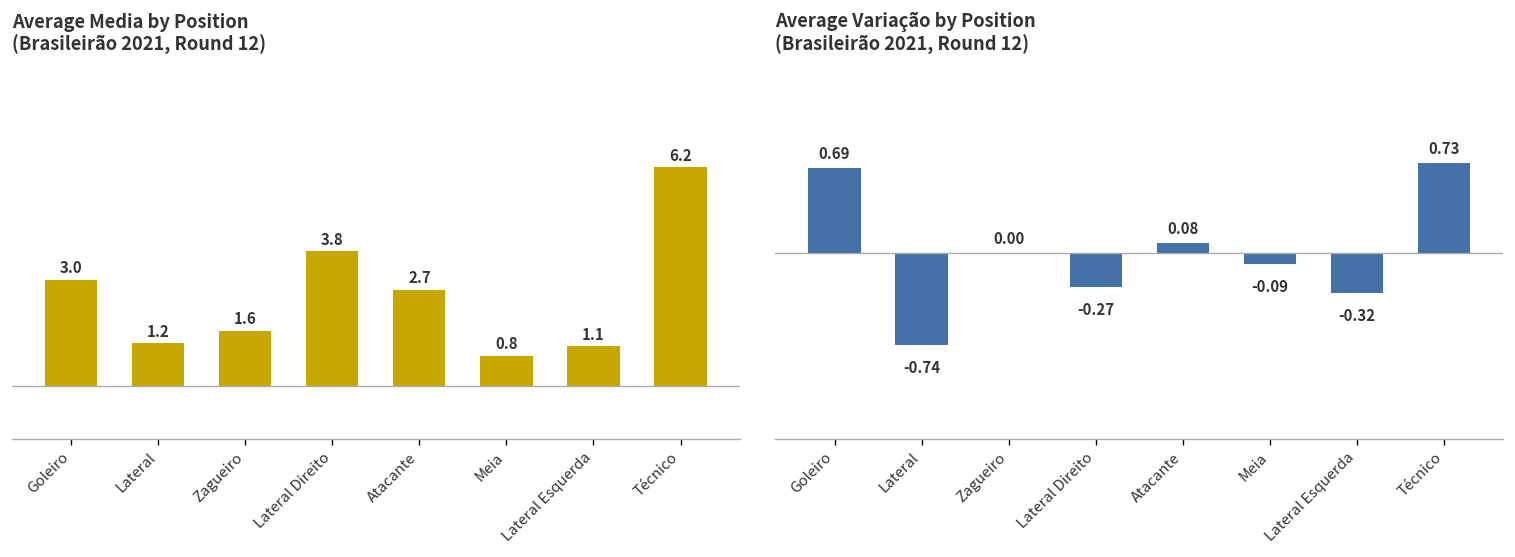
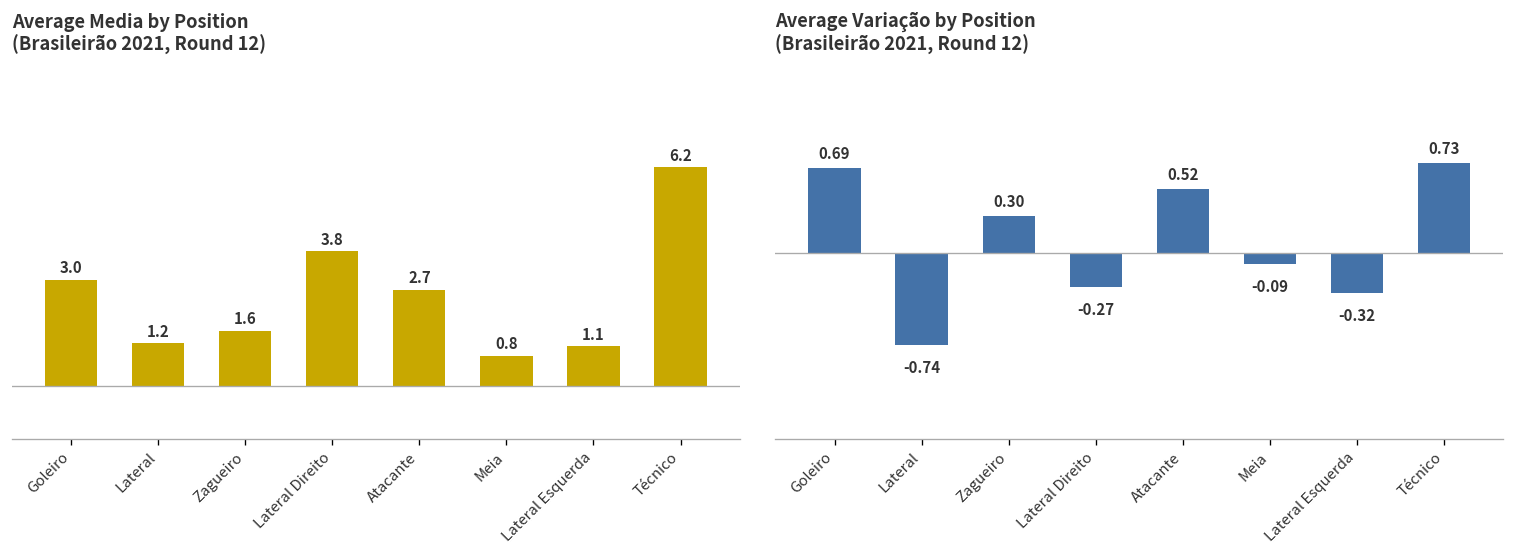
  {
    "Average Media by Position (Brasileirão 2021, Round 12)": {
      "Goleiro": 3.0,
      "Lateral": 1.2,
      "Zagueiro": 1.6,
      "Lateral Direito": 3.8,
      "Atacante": 2.7,
      "Meia": 0.8,
      "Lateral Esquerda": 1.1,
      "Técnico": 6.2
    },
    "Average Variação by Position (Brasileirão 2021, Round 12)": {
      "Goleiro": 0.69,
      "Lateral": -0.74,
-     "Zagueiro": 0.00,
+     "Zagueiro": 0.30,
      "Lateral Direito": -0.27,
-     "Atacante": 0.08,
+     "Atacante": 0.52,
      "Meia": -0.09,
      "Lateral Esquerda": -0.32,
      "Técnico": 0.73
    }
  }
